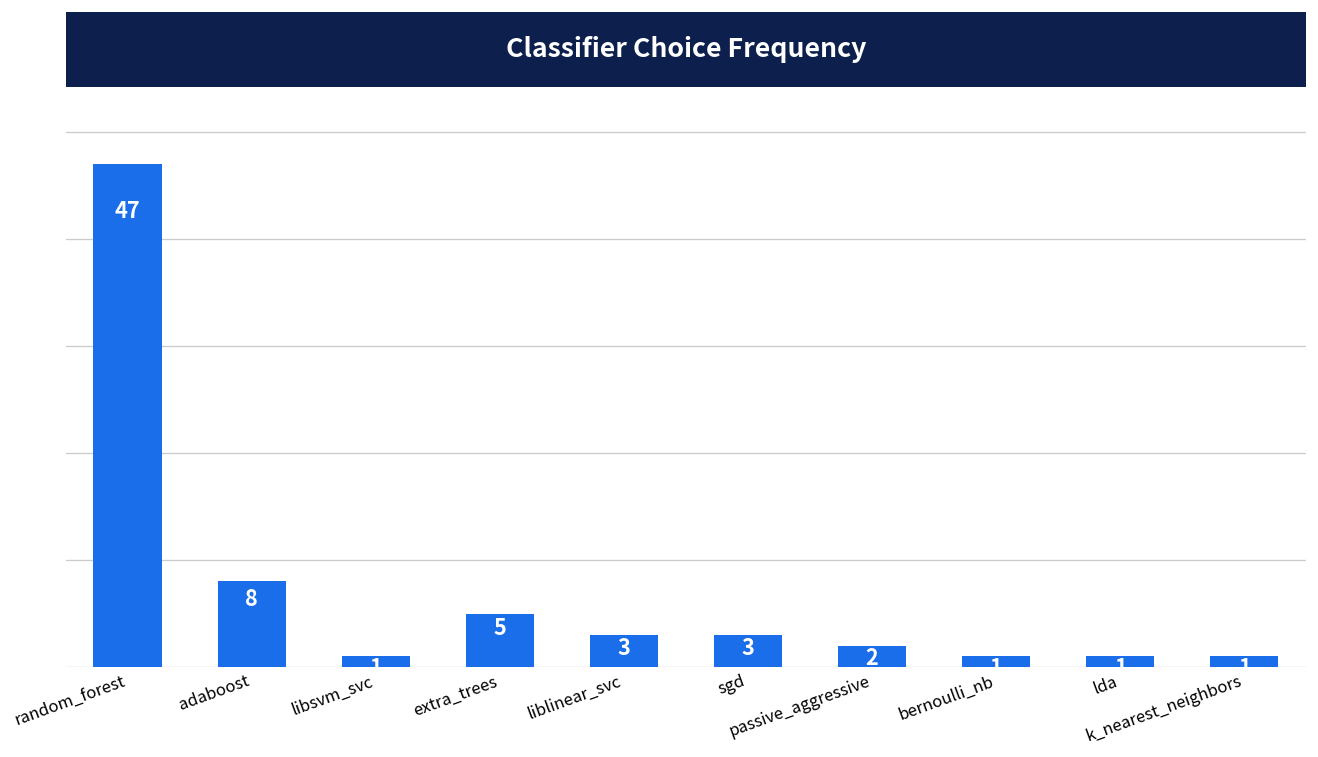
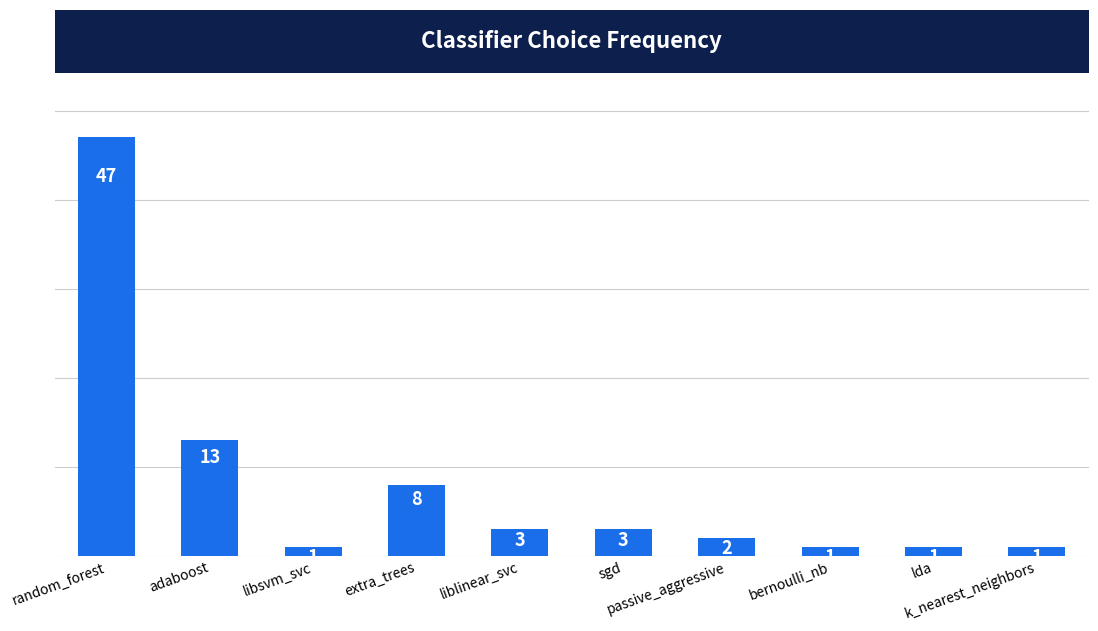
  {
    "random_forest": 47,
-   "adaboost": 8,
-   "extra_trees": 5,
+   "adaboost": 13,
+   "extra_trees": 8,
    "liblinear_svc": 3,
    "sgd": 3,
    "passive_aggressive": 2
  }
